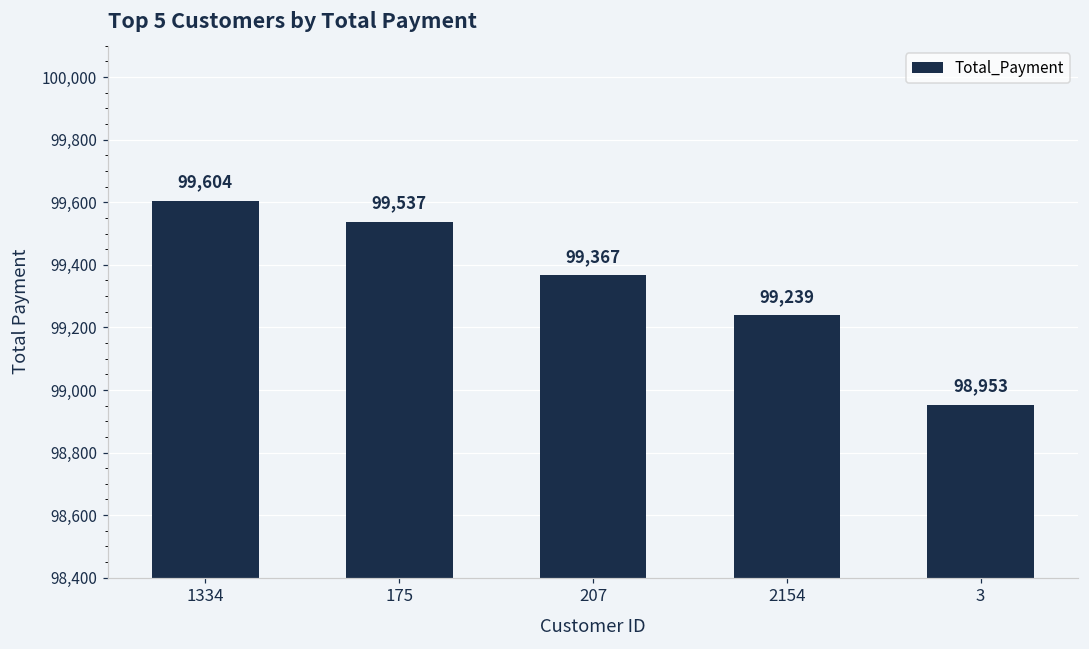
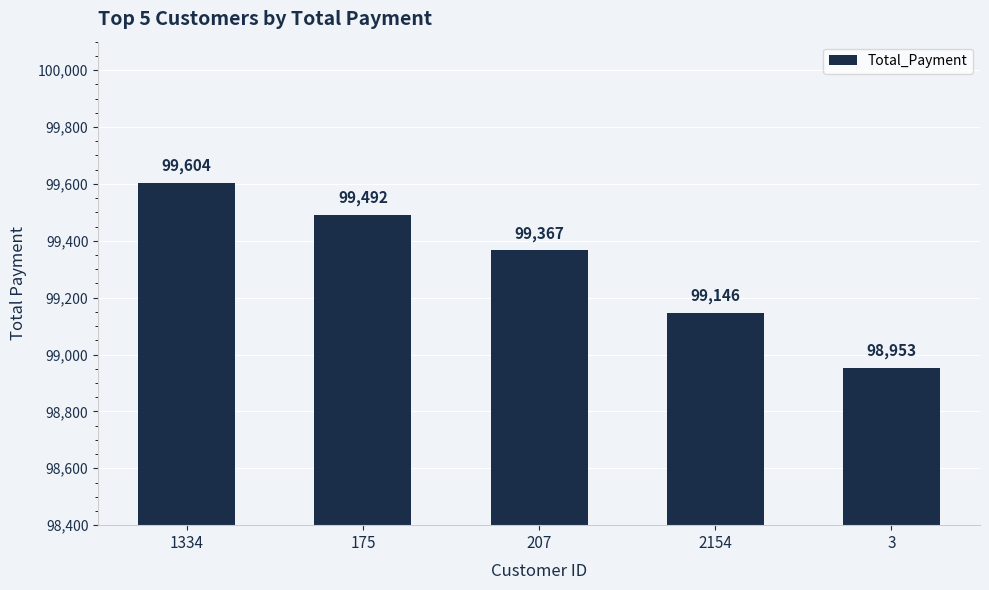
  {
    "1334": "99,604",
-   "175": "99,537",
+   "175": "99,492",
    "207": "99,367",
-   "2154": "99,239",
+   "2154": "99,146",
    "3": "98,953"
  }
